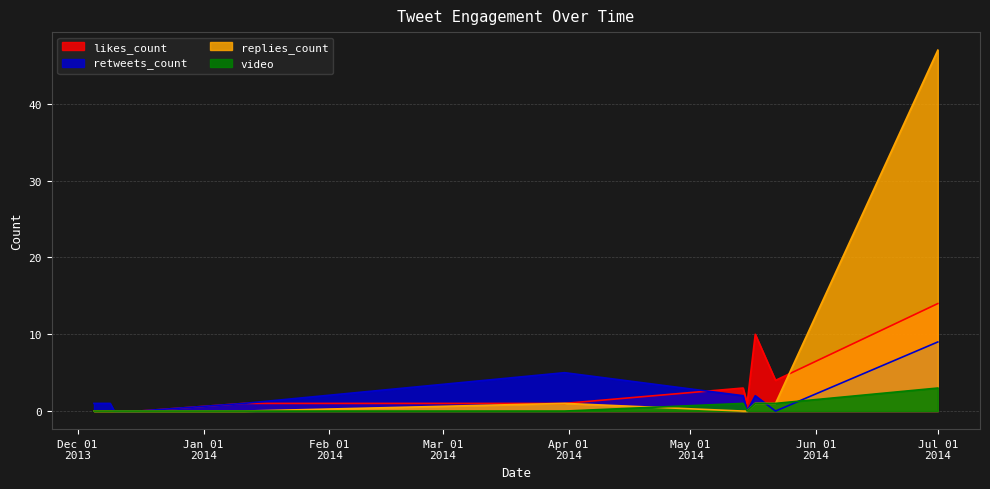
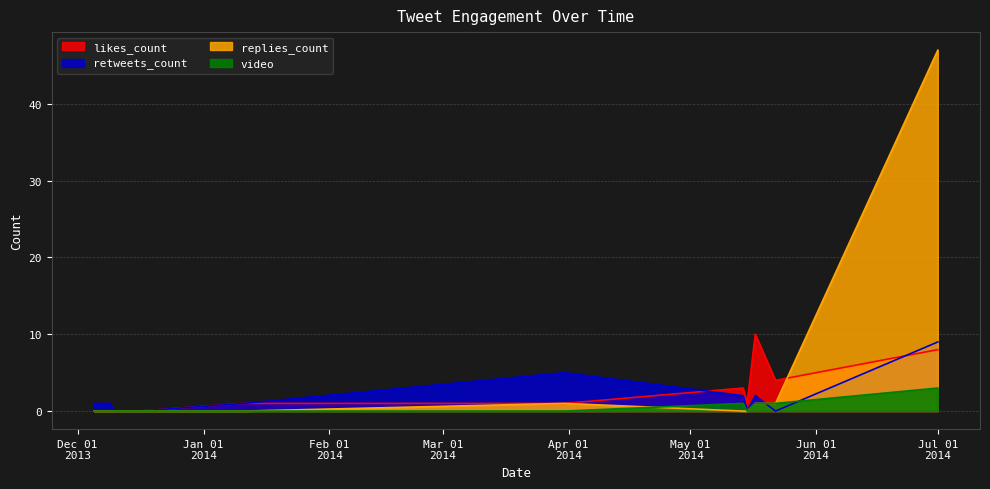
  {
    "likes_count": {
-     "Jul 01 2014": 14
+     "Jul 01 2014": 8
    },
    "retweets_count": {
      "Jul 01 2014": 9
    },
    "replies_count": {
      "Jul 01 2014": 47
    },
    "video": {
      "Jul 01 2014": 3
    }
  }
